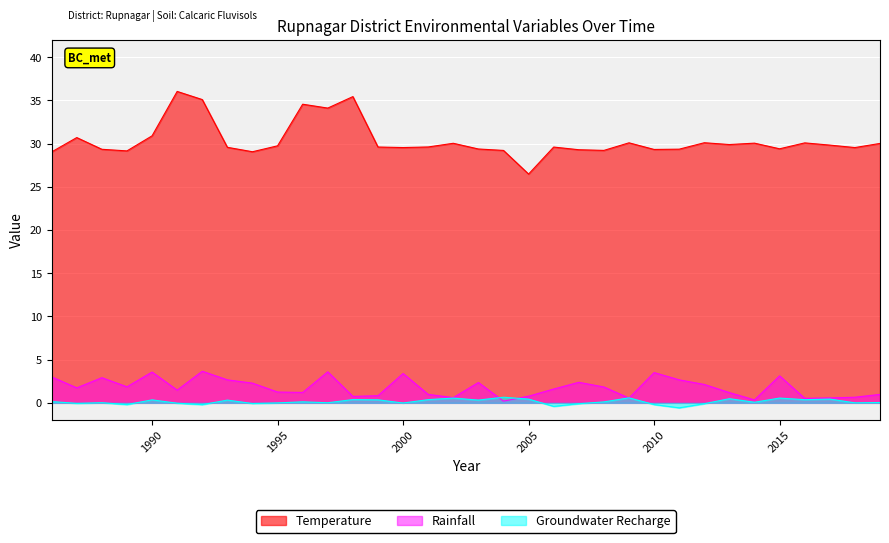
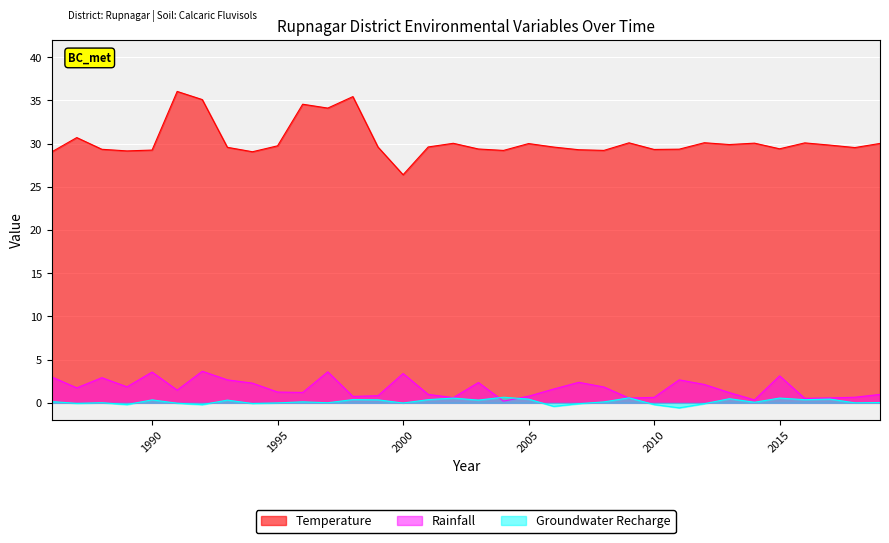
  {
    "Temperature": {
-     "1990": 31,
+     "1990": 29,
      "1995": 30,
-     "2000": 30,
-     "2005": 26,
+     "2000": 26,
+     "2005": 30,
      "2010": 29,
      "2015": 29
    },
    "Rainfall": {
      "1990": 4,
      "1995": 1,
      "2000": 3,
      "2005": 1,
-     "2010": 4,
+     "2010": 1,
      "2015": 3
    }
  }
